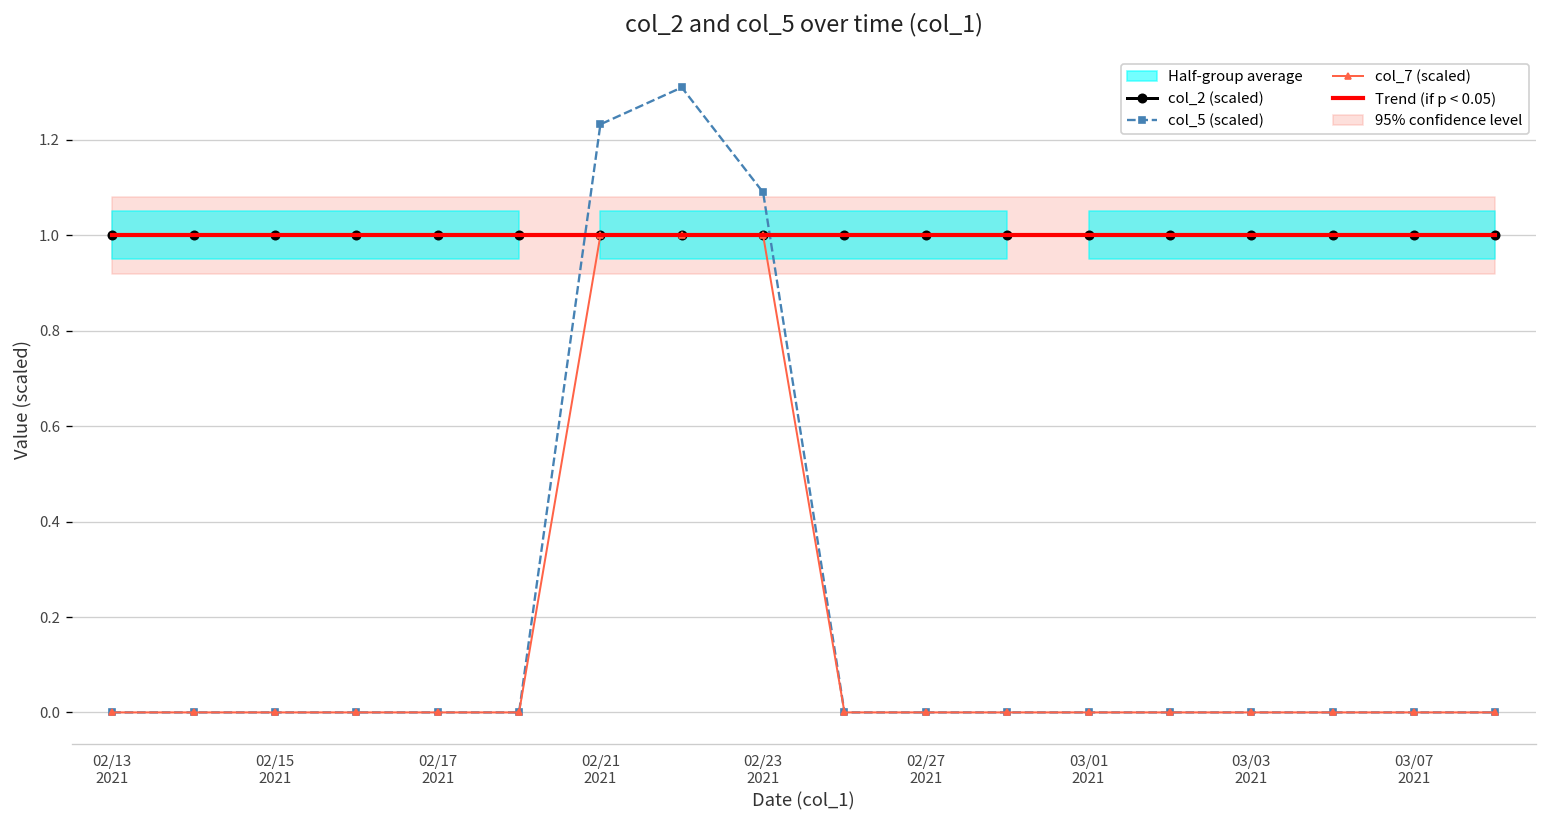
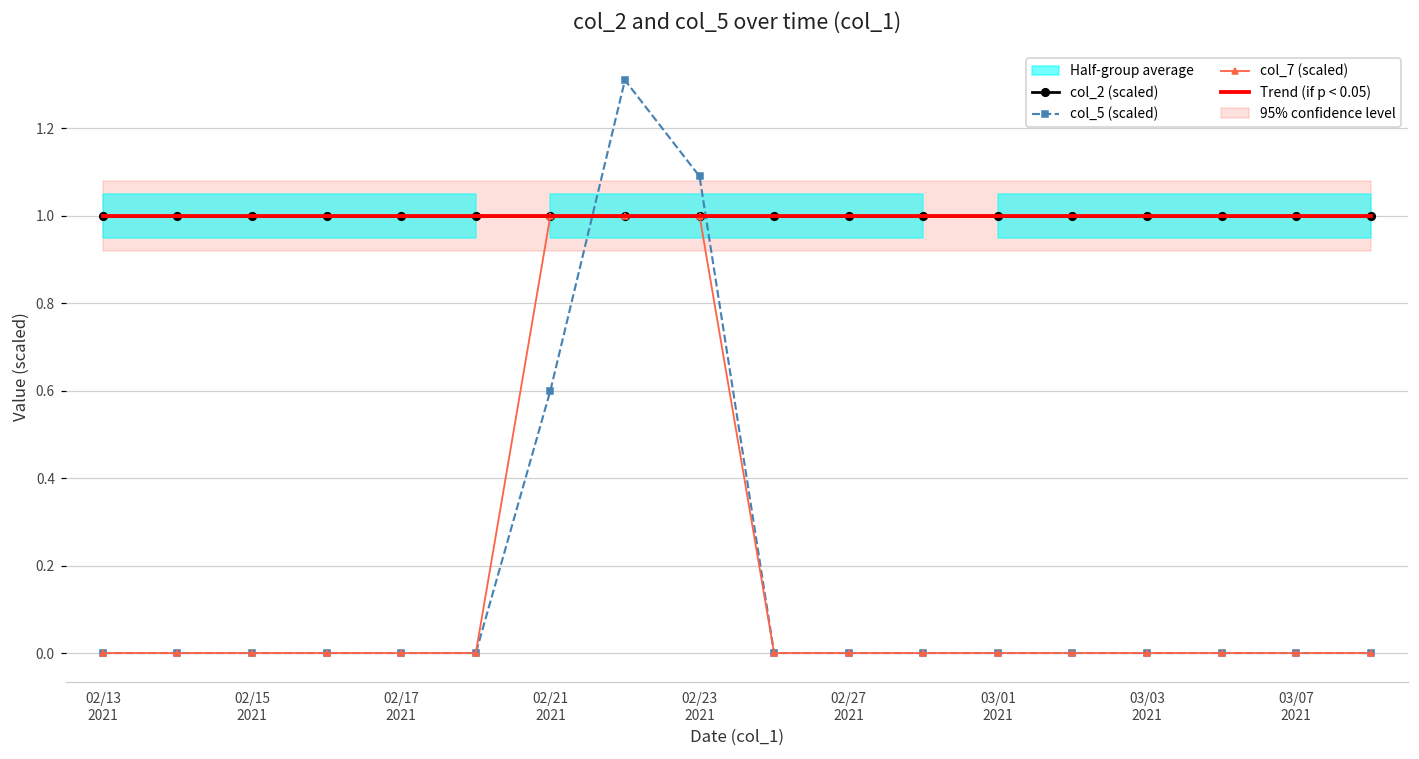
  {
    "Trend (if p < 0.05)": {
      "02/13 2021": 1.00,
      "02/15 2021": 1.00,
      "02/17 2021": 1.00,
      "02/27 2021": 1.00,
      "03/01 2021": 1.00,
      "03/03 2021": 1.00,
      "03/07 2021": 1.00
    },
    "col_5 (scaled)": {
-     "02/21 2021": 1.23,
+     "02/21 2021": 0.60,
      "02/23 2021": 1.09
    }
  }
